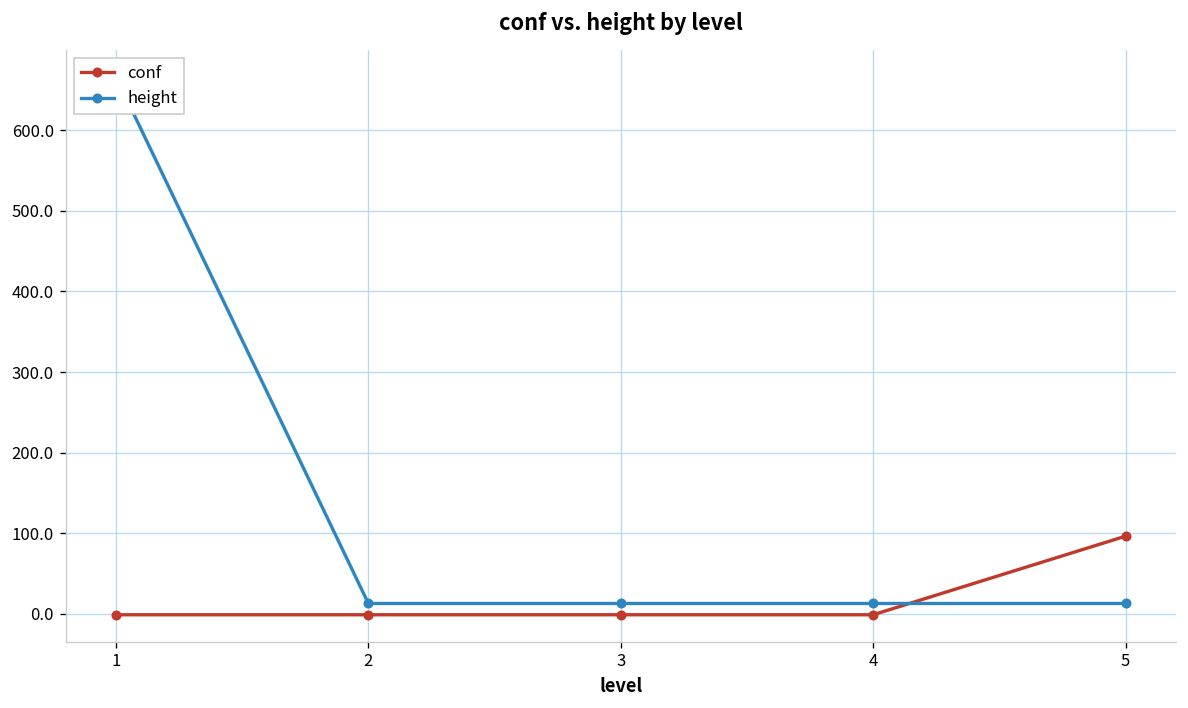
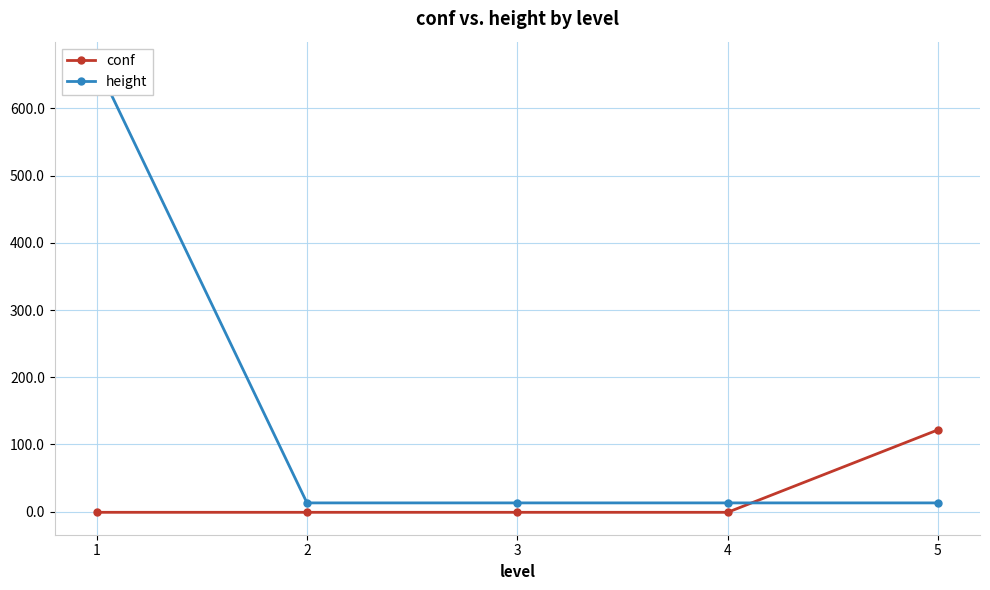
  {
    "conf": {
      "1": 0,
      "2": 0,
      "3": 0,
      "4": 0,
-     "5": 100
+     "5": 120
    },
    "height": {
      "2": 10,
      "3": 10,
      "4": 10,
      "5": 10
    }
  }
